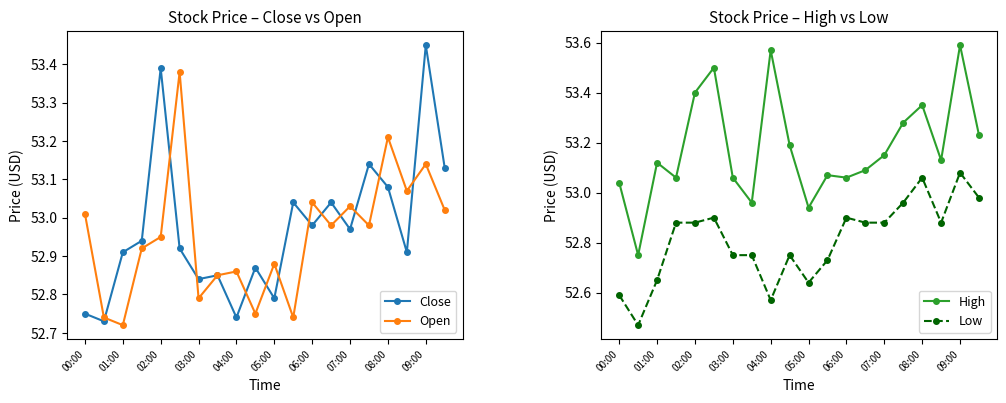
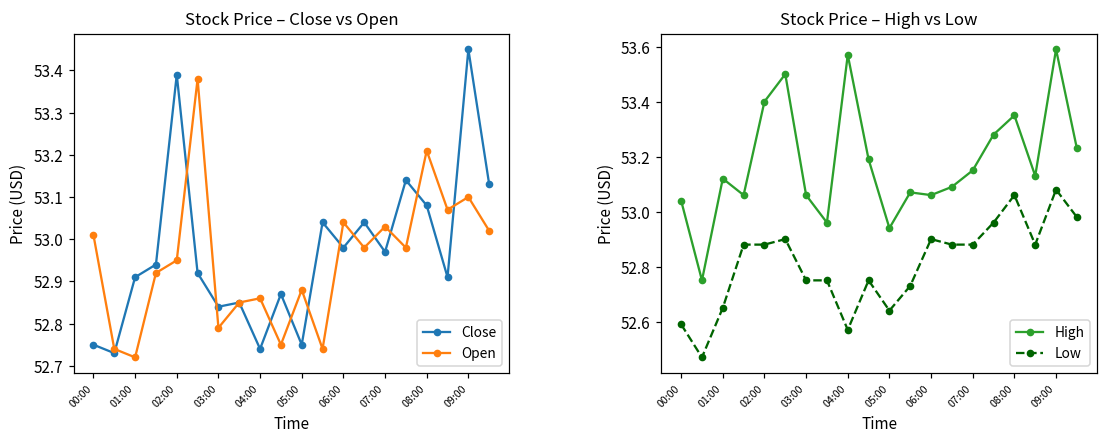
  {
    "Stock Price – Close vs Open": {
      "Close": {
        "00:00": 52.75,
        "01:00": 52.91,
        "02:00": 53.39,
        "03:00": 52.84,
        "04:00": 52.74,
-       "05:00": 52.79,
+       "05:00": 52.75,
        "06:00": 52.98,
        "07:00": 52.97,
        "08:00": 53.08,
        "09:00": 53.45
      },
      "Open": {
        "00:00": 53.01,
        "01:00": 52.72,
        "02:00": 52.95,
        "03:00": 52.79,
        "04:00": 52.86,
        "05:00": 52.88,
        "06:00": 53.04,
        "07:00": 53.03,
        "08:00": 53.21,
-       "09:00": 53.14
+       "09:00": 53.10
      }
    },
    "Stock Price – High vs Low": {
      "High": {
        "00:00": 53.04,
        "01:00": 53.12,
        "02:00": 53.40,
        "03:00": 53.06,
        "04:00": 53.57,
        "05:00": 52.94,
        "06:00": 53.06,
        "07:00": 53.15,
        "08:00": 53.35,
        "09:00": 53.59
      },
      "Low": {
        "00:00": 52.59,
        "01:00": 52.65,
        "02:00": 52.88,
        "03:00": 52.75,
        "04:00": 52.57,
        "05:00": 52.64,
        "06:00": 52.90,
        "07:00": 52.88,
        "08:00": 53.06,
        "09:00": 53.08
      }
    }
  }
